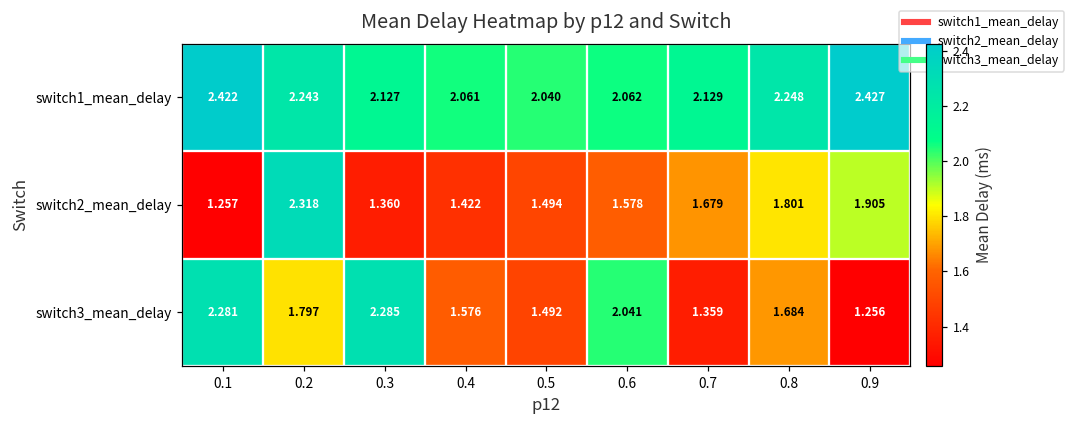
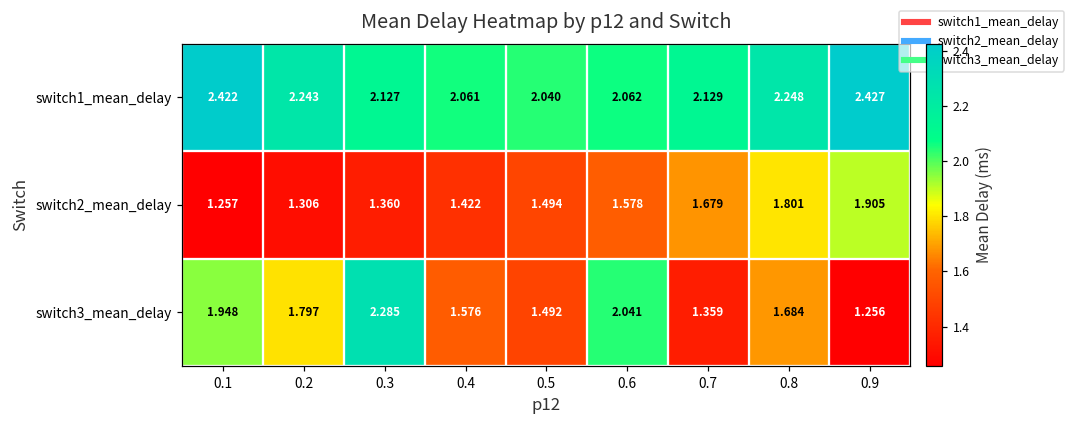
  {
    "switch1_mean_delay": {
      "0.1": 2.422,
      "0.2": 2.243,
      "0.3": 2.127,
      "0.4": 2.061,
      "0.5": 2.040,
      "0.6": 2.062,
      "0.7": 2.129,
      "0.8": 2.248,
      "0.9": 2.427
    },
    "switch2_mean_delay": {
      "0.1": 1.257,
-     "0.2": 2.318,
+     "0.2": 1.306,
      "0.3": 1.360,
      "0.4": 1.422,
      "0.5": 1.494,
      "0.6": 1.578,
      "0.7": 1.679,
      "0.8": 1.801,
      "0.9": 1.905
    },
    "switch3_mean_delay": {
-     "0.1": 2.281,
+     "0.1": 1.948,
      "0.2": 1.797,
      "0.3": 2.285,
      "0.4": 1.576,
      "0.5": 1.492,
      "0.6": 2.041,
      "0.7": 1.359,
      "0.8": 1.684,
      "0.9": 1.256
    }
  }
